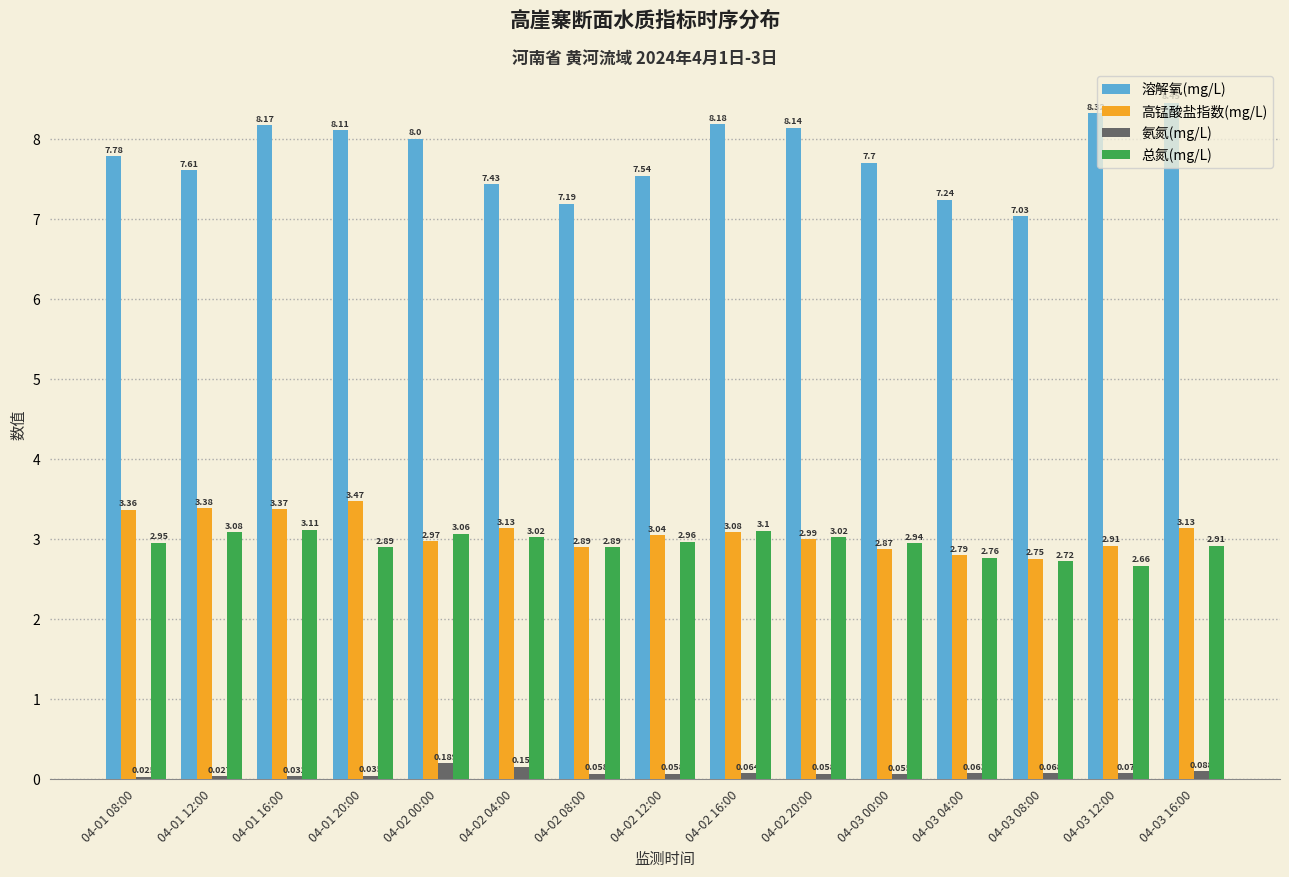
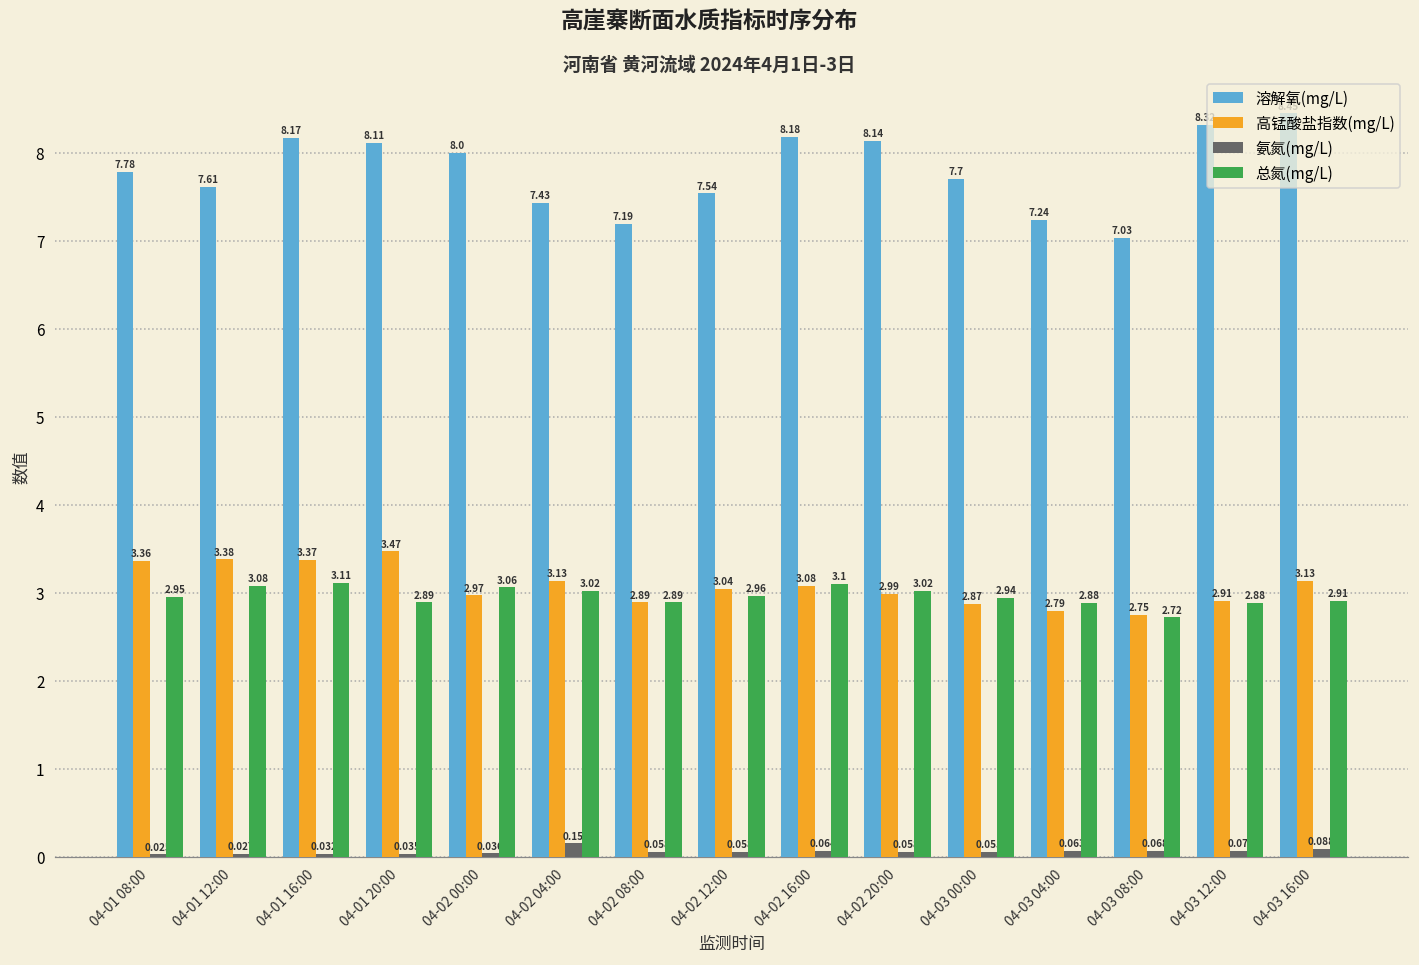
  {
    "溶解氧(mg/L)": {
      "04-01 08:00": 7.78,
      "04-01 12:00": 7.61,
      "04-01 16:00": 8.17,
      "04-01 20:00": 8.11,
      "04-02 00:00": 8.0,
      "04-02 04:00": 7.43,
      "04-02 08:00": 7.19,
      "04-02 12:00": 7.54,
      "04-02 16:00": 8.18,
      "04-02 20:00": 8.14,
      "04-03 00:00": 7.7,
      "04-03 04:00": 7.24,
      "04-03 08:00": 7.03
    },
    "高锰酸盐指数(mg/L)": {
      "04-01 08:00": 3.36,
      "04-01 12:00": 3.38,
      "04-01 16:00": 3.37,
      "04-01 20:00": 3.47,
      "04-02 00:00": 2.97,
      "04-02 04:00": 3.13,
      "04-02 08:00": 2.89,
      "04-02 12:00": 3.04,
      "04-02 16:00": 3.08,
      "04-02 20:00": 2.99,
      "04-03 00:00": 2.87,
      "04-03 04:00": 2.79,
      "04-03 08:00": 2.75,
      "04-03 12:00": 2.91,
      "04-03 16:00": 3.13
    },
    "氨氮(mg/L)": {
      "04-01 08:00": 0.025,
      "04-01 12:00": 0.027,
      "04-01 16:00": 0.032,
      "04-01 20:00": 0.035,
-     "04-02 00:00": 0.189,
+     "04-02 00:00": 0.036,
      "04-02 04:00": 0.15,
      "04-02 08:00": 0.058,
      "04-02 12:00": 0.058,
      "04-02 16:00": 0.064,
      "04-02 20:00": 0.058,
      "04-03 00:00": 0.055,
      "04-03 04:00": 0.063,
      "04-03 08:00": 0.068,
      "04-03 12:00": 0.07,
      "04-03 16:00": 0.088
    },
    "总氮(mg/L)": {
      "04-01 08:00": 2.95,
      "04-01 12:00": 3.08,
      "04-01 16:00": 3.11,
      "04-01 20:00": 2.89,
      "04-02 00:00": 3.06,
      "04-02 04:00": 3.02,
      "04-02 08:00": 2.89,
      "04-02 12:00": 2.96,
      "04-02 16:00": 3.1,
      "04-02 20:00": 3.02,
      "04-03 00:00": 2.94,
-     "04-03 04:00": 2.76,
+     "04-03 04:00": 2.88,
      "04-03 08:00": 2.72,
-     "04-03 12:00": 2.66,
+     "04-03 12:00": 2.88,
      "04-03 16:00": 2.91
    }
  }
